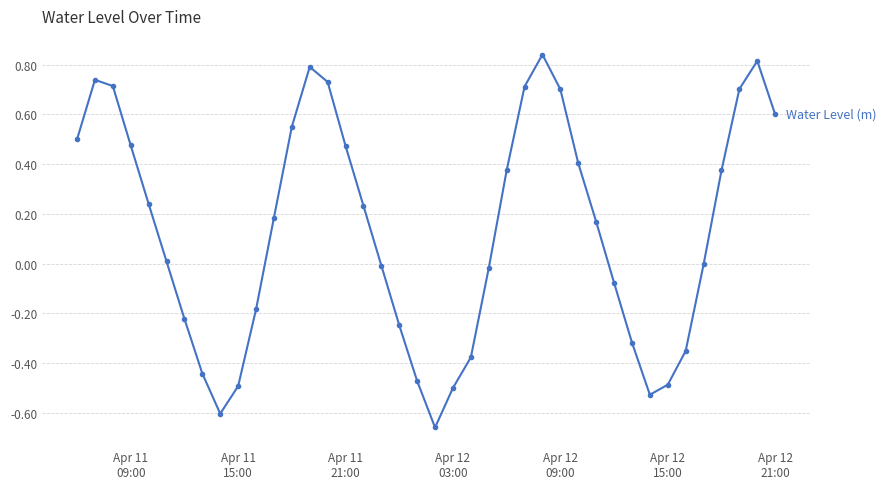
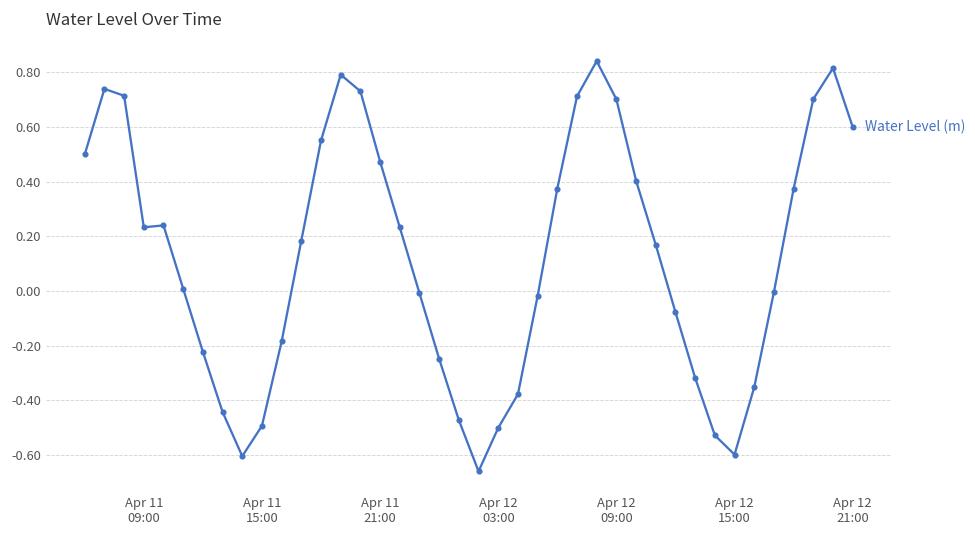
  {
-   "Apr 11 09:00": 0.47,
+   "Apr 11 09:00": 0.23,
    "Apr 11 15:00": -0.49,
    "Apr 11 21:00": 0.47,
    "Apr 12 03:00": -0.50,
    "Apr 12 09:00": 0.70,
-   "Apr 12 15:00": -0.49,
+   "Apr 12 15:00": -0.60,
    "Apr 12 21:00": 0.60
  }
